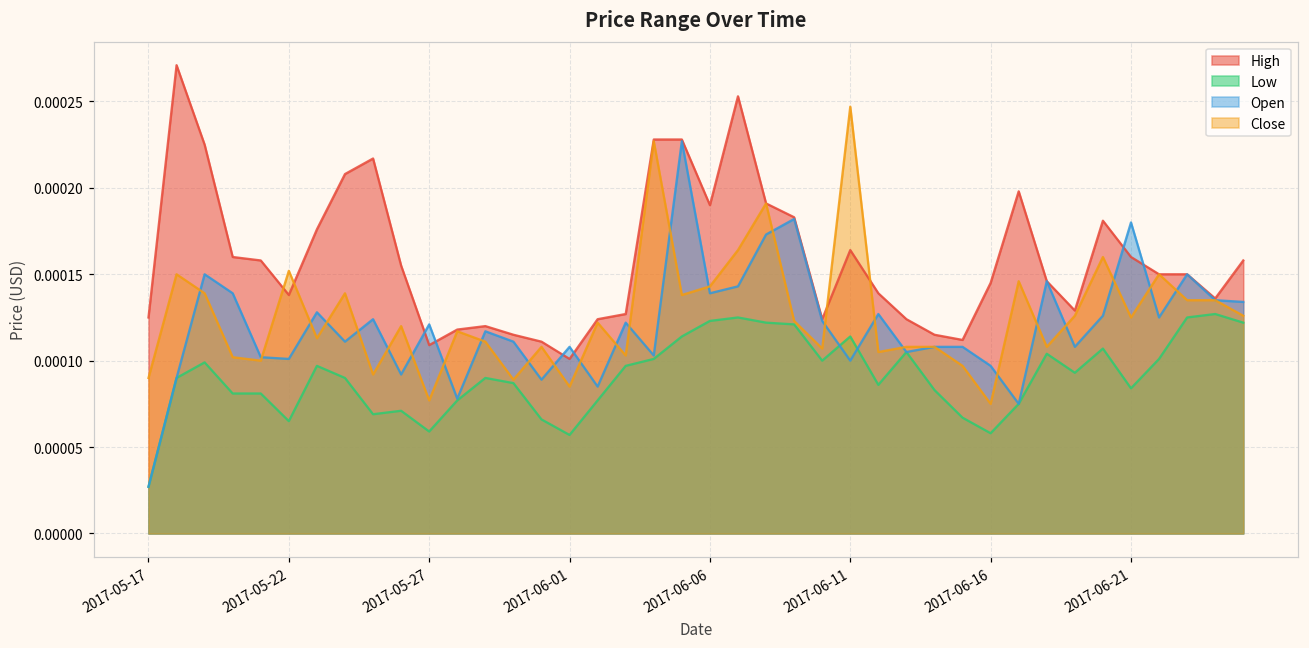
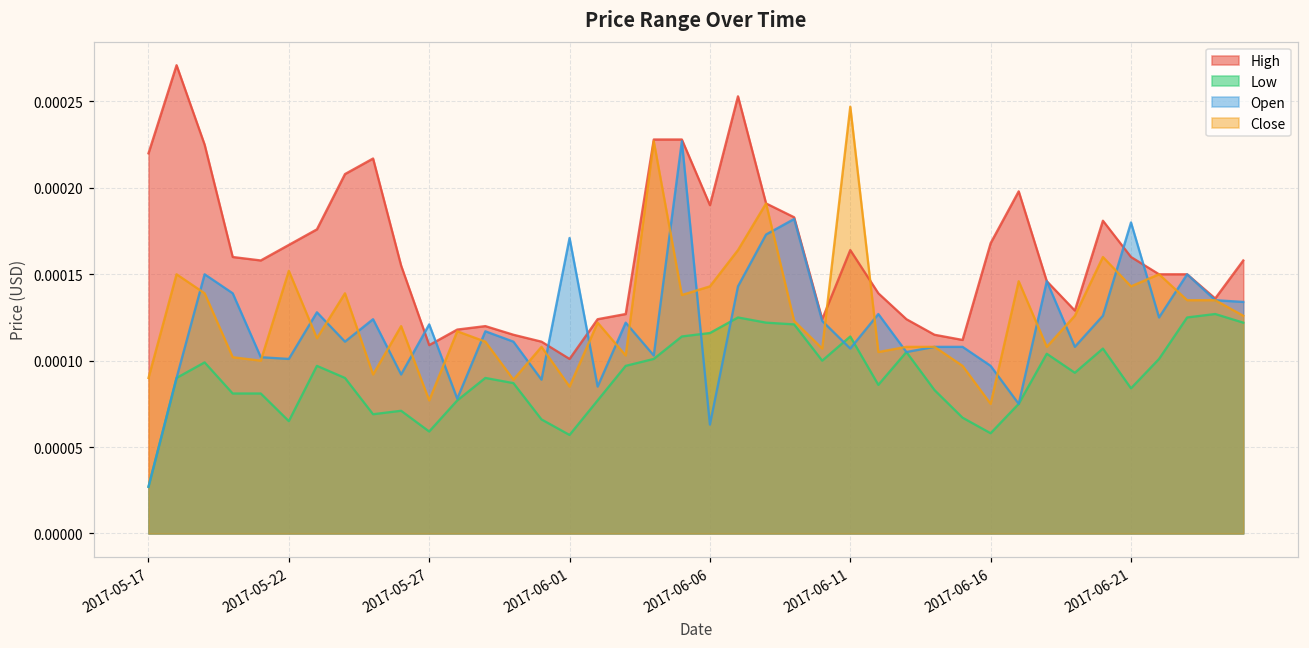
  {
    "High": {
-     "2017-05-17": 0.000125,
-     "2017-05-22": 0.000138,
+     "2017-05-17": 0.000220,
+     "2017-05-22": 0.000167,
      "2017-05-27": 0.000109,
      "2017-06-01": 0.000101,
      "2017-06-06": 0.000190,
      "2017-06-11": 0.000164,
-     "2017-06-16": 0.000145,
+     "2017-06-16": 0.000168,
      "2017-06-21": 0.000160
    },
    "Low": {
      "2017-05-22": 0.000065,
      "2017-05-27": 0.000059,
      "2017-06-01": 0.000057,
-     "2017-06-06": 0.000123,
+     "2017-06-06": 0.000116,
      "2017-06-11": 0.000114,
      "2017-06-16": 0.000058,
      "2017-06-21": 0.000084
    },
    "Open": {
      "2017-05-22": 0.000101,
      "2017-05-27": 0.000121,
-     "2017-06-01": 0.000108,
-     "2017-06-06": 0.000139,
-     "2017-06-11": 0.000100,
+     "2017-06-01": 0.000171,
+     "2017-06-06": 0.000063,
+     "2017-06-11": 0.000107,
      "2017-06-16": 0.000097,
      "2017-06-21": 0.000180
    },
    "Close": {
      "2017-05-17": 0.000090,
      "2017-05-22": 0.000152,
      "2017-05-27": 0.000077,
      "2017-06-01": 0.000085,
      "2017-06-06": 0.000143,
      "2017-06-11": 0.000247,
      "2017-06-16": 0.000075,
-     "2017-06-21": 0.000125
+     "2017-06-21": 0.000143
    }
  }
